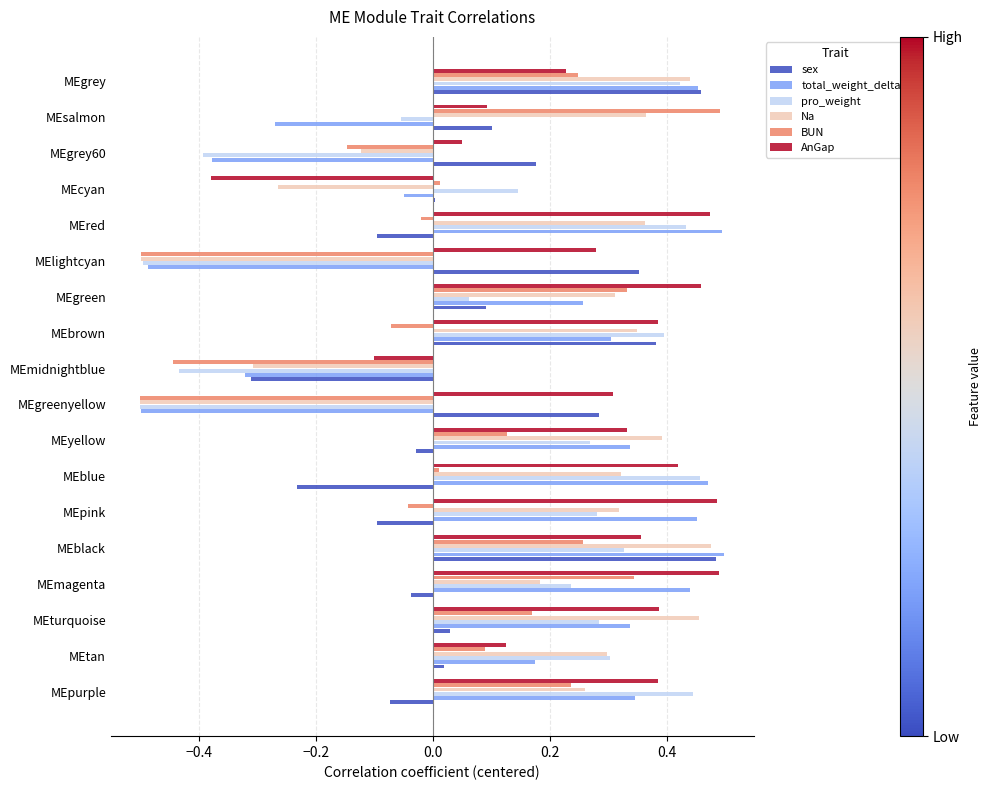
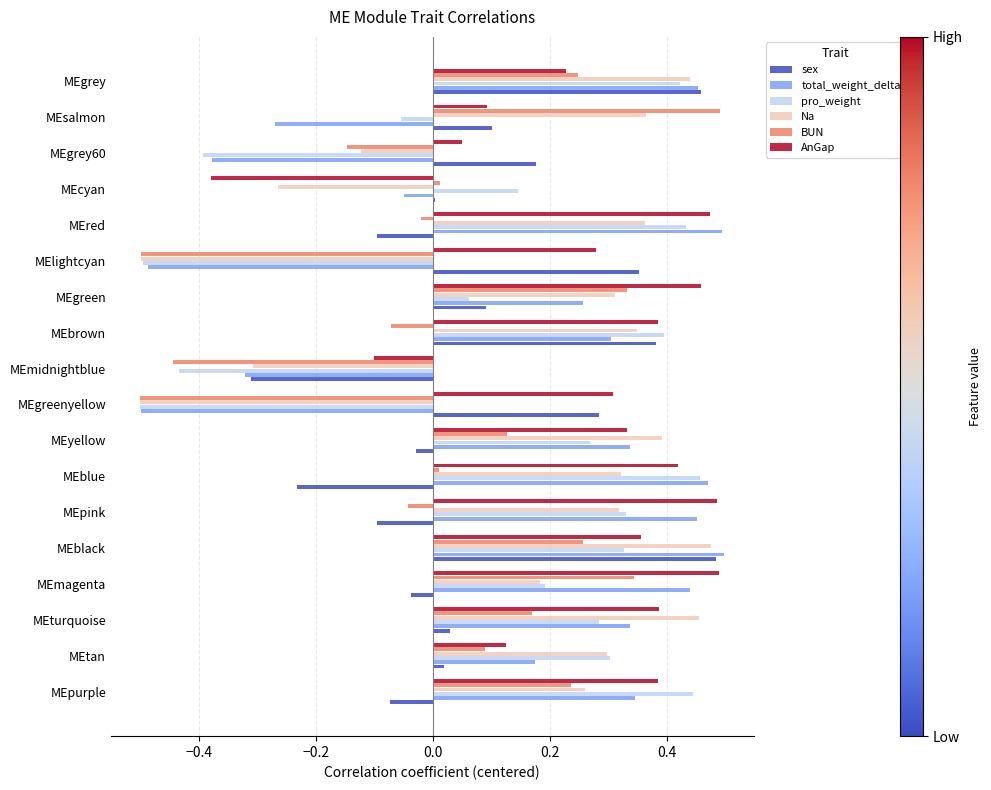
  {
    "sex": {
      "MEgrey": 0.46,
      "MEsalmon": 0.10,
      "MEgrey60": 0.18,
      "MEred": -0.09,
      "MElightcyan": 0.35,
      "MEgreen": 0.09,
      "MEbrown": 0.38,
      "MEmidnightblue": -0.31,
      "MEgreenyellow": 0.28,
      "MEyellow": -0.03,
      "MEblue": -0.23,
      "MEpink": -0.09,
      "MEblack": 0.48,
      "MEmagenta": -0.04,
      "MEturquoise": 0.03,
      "MEtan": 0.02,
      "MEpurple": -0.07
    },
    "total_weight_delta": {
      "MEgrey": 0.45,
      "MEsalmon": -0.27,
      "MEgrey60": -0.38,
      "MEcyan": -0.05,
      "MEred": 0.49,
      "MElightcyan": -0.49,
      "MEgreen": 0.26,
      "MEbrown": 0.30,
      "MEmidnightblue": -0.32,
      "MEgreenyellow": -0.50,
      "MEyellow": 0.34,
      "MEblue": 0.47,
      "MEpink": 0.45,
      "MEblack": 0.50,
      "MEmagenta": 0.44,
      "MEturquoise": 0.34,
      "MEtan": 0.17,
      "MEpurple": 0.35
    },
    "pro_weight": {
      "MEgrey": 0.42,
      "MEsalmon": -0.05,
      "MEgrey60": -0.39,
      "MEcyan": 0.15,
      "MEred": 0.43,
      "MElightcyan": -0.50,
      "MEgreen": 0.06,
      "MEbrown": 0.40,
      "MEmidnightblue": -0.43,
      "MEgreenyellow": -0.50,
      "MEyellow": 0.27,
      "MEblue": 0.46,
-     "MEpink": 0.28,
+     "MEpink": 0.33,
      "MEblack": 0.33,
-     "MEmagenta": 0.24,
+     "MEmagenta": 0.19,
      "MEturquoise": 0.28,
      "MEtan": 0.30,
      "MEpurple": 0.45
    },
    "Na": {
      "MEgrey": 0.44,
      "MEsalmon": 0.36,
      "MEgrey60": -0.12,
      "MEcyan": -0.26,
      "MEred": 0.36,
      "MElightcyan": -0.50,
      "MEgreen": 0.31,
      "MEbrown": 0.35,
      "MEmidnightblue": -0.31,
      "MEgreenyellow": -0.50,
      "MEyellow": 0.39,
      "MEblue": 0.32,
      "MEpink": 0.32,
      "MEblack": 0.48,
      "MEmagenta": 0.18,
      "MEturquoise": 0.46,
      "MEtan": 0.30,
      "MEpurple": 0.26
    },
    "BUN": {
      "MEgrey": 0.25,
      "MEsalmon": 0.49,
      "MEgrey60": -0.15,
      "MEcyan": 0.01,
      "MEred": -0.02,
      "MElightcyan": -0.50,
      "MEgreen": 0.33,
      "MEbrown": -0.07,
      "MEmidnightblue": -0.44,
      "MEgreenyellow": -0.50,
      "MEyellow": 0.13,
      "MEblue": 0.01,
      "MEpink": -0.04,
      "MEblack": 0.26,
      "MEmagenta": 0.34,
      "MEturquoise": 0.17,
      "MEtan": 0.09,
      "MEpurple": 0.24
    },
    "AnGap": {
      "MEgrey": 0.23,
      "MEsalmon": 0.09,
      "MEgrey60": 0.05,
      "MEcyan": -0.38,
      "MEred": 0.47,
      "MElightcyan": 0.28,
      "MEgreen": 0.46,
      "MEbrown": 0.38,
      "MEmidnightblue": -0.10,
      "MEgreenyellow": 0.31,
      "MEyellow": 0.33,
      "MEblue": 0.42,
      "MEpink": 0.49,
      "MEblack": 0.36,
      "MEmagenta": 0.49,
      "MEturquoise": 0.39,
      "MEtan": 0.12,
      "MEpurple": 0.39
    }
  }
